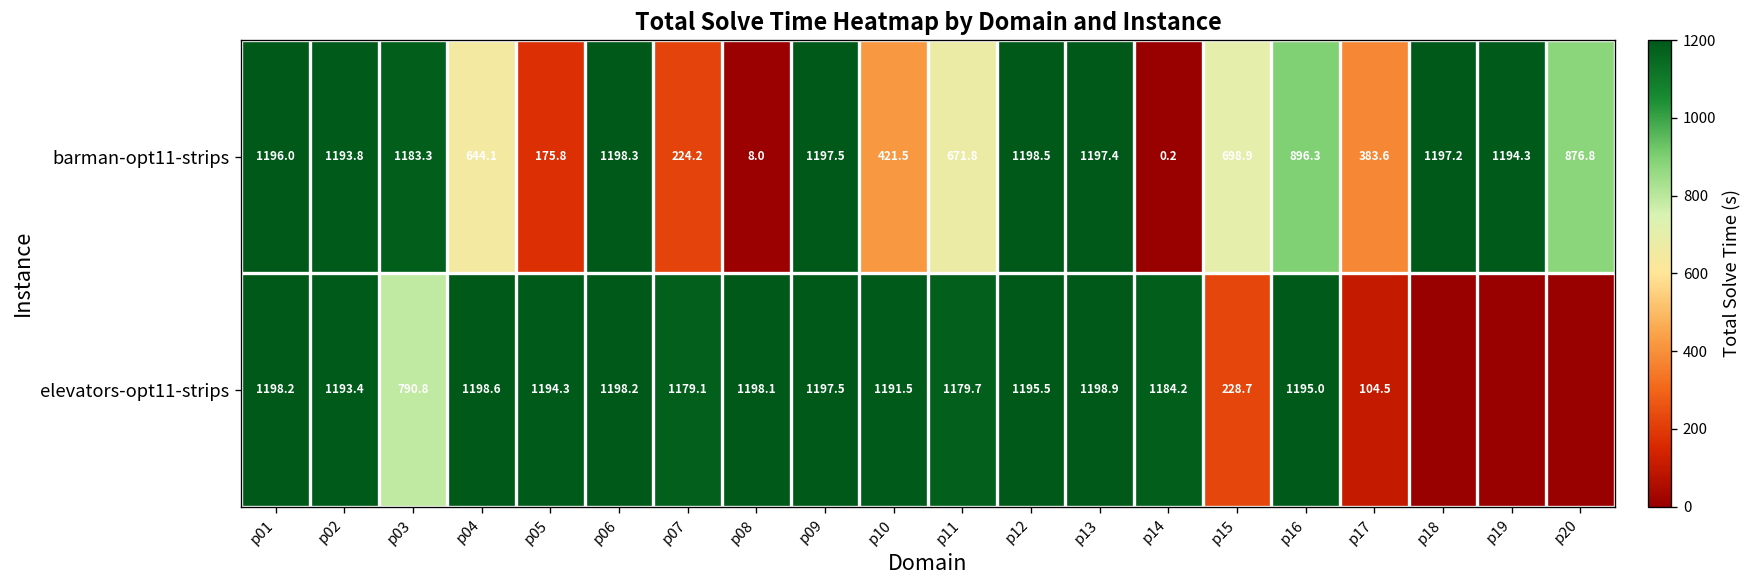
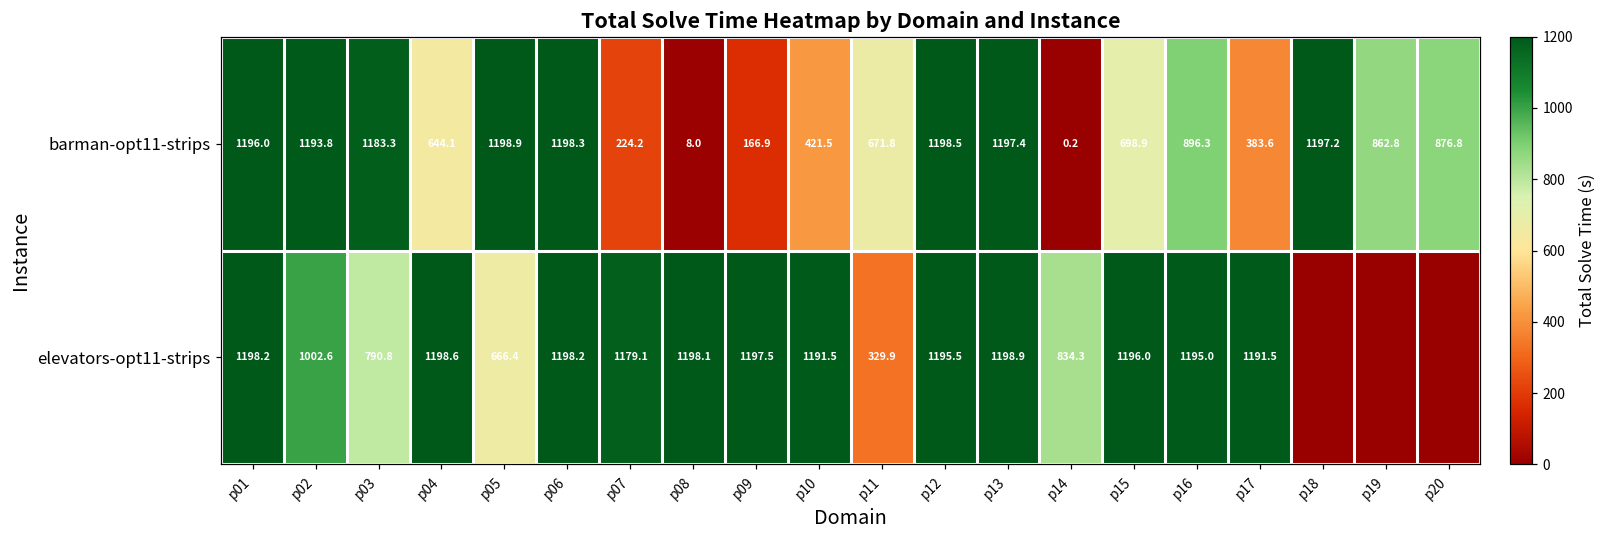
  {
    "barman-opt11-strips": {
      "p01": 1196.0,
      "p02": 1193.8,
      "p03": 1183.3,
      "p04": 644.1,
-     "p05": 175.8,
+     "p05": 1198.9,
      "p06": 1198.3,
      "p07": 224.2,
      "p08": 8.0,
-     "p09": 1197.5,
+     "p09": 166.9,
      "p10": 421.5,
      "p11": 671.8,
      "p12": 1198.5,
      "p13": 1197.4,
      "p14": 0.2,
      "p15": 698.9,
      "p16": 896.3,
      "p17": 383.6,
      "p18": 1197.2,
-     "p19": 1194.3,
+     "p19": 862.8,
      "p20": 876.8
    },
    "elevators-opt11-strips": {
      "p01": 1198.2,
-     "p02": 1193.4,
+     "p02": 1002.6,
      "p03": 790.8,
      "p04": 1198.6,
-     "p05": 1194.3,
+     "p05": 666.4,
      "p06": 1198.2,
      "p07": 1179.1,
      "p08": 1198.1,
      "p09": 1197.5,
      "p10": 1191.5,
-     "p11": 1179.7,
+     "p11": 329.9,
      "p12": 1195.5,
      "p13": 1198.9,
-     "p14": 1184.2,
-     "p15": 228.7,
+     "p14": 834.3,
+     "p15": 1196.0,
      "p16": 1195.0,
-     "p17": 104.5
+     "p17": 1191.5
    }
  }
